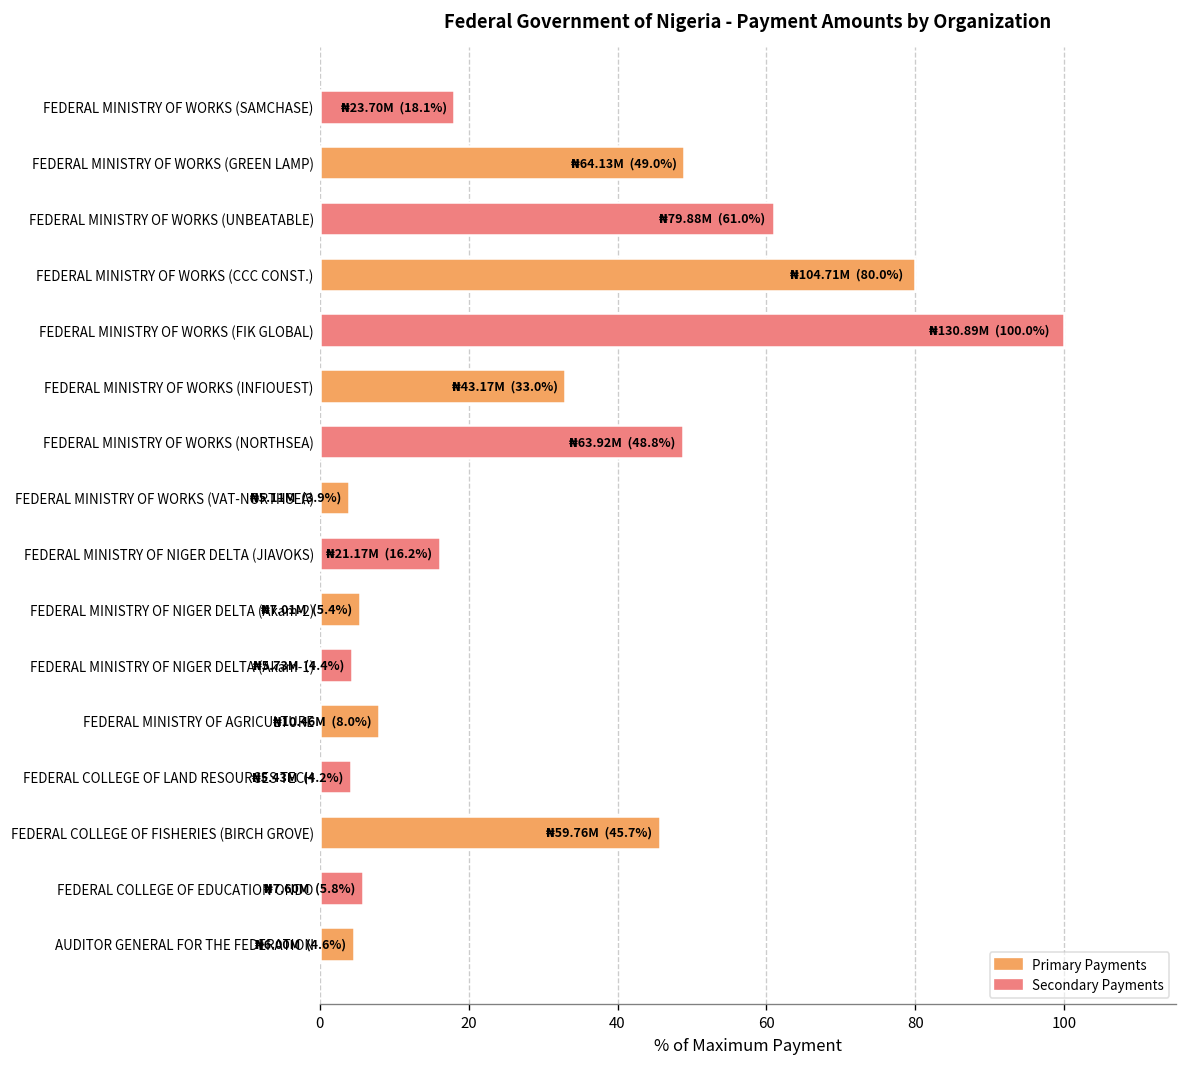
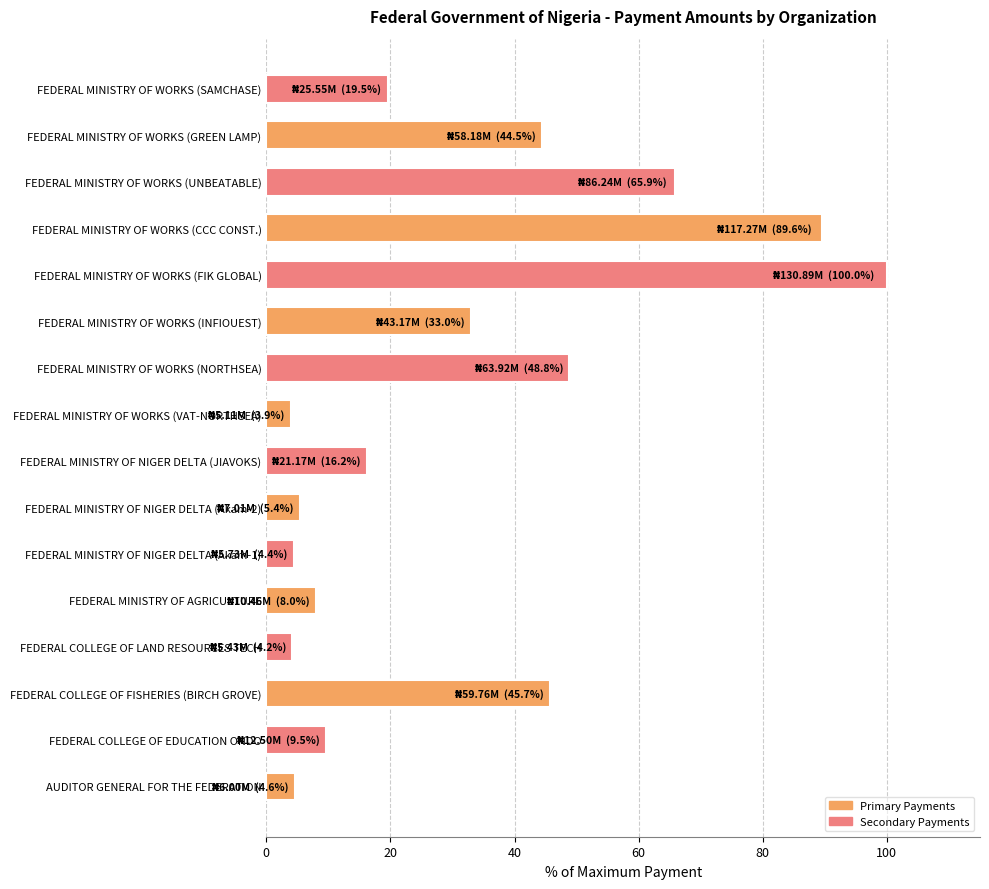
  {
-   "FEDERAL MINISTRY OF WORKS (SAMCHASE)": "23.70M (18.1%)",
-   "FEDERAL MINISTRY OF WORKS (GREEN LAMP)": "64.13M (49.0%)",
-   "FEDERAL MINISTRY OF WORKS (UNBEATABLE)": "79.88M (61.0%)",
-   "FEDERAL MINISTRY OF WORKS (CCC CONST.)": "104.71M (80.0%)",
+   "FEDERAL MINISTRY OF WORKS (SAMCHASE)": "25.55M (19.5%)",
+   "FEDERAL MINISTRY OF WORKS (GREEN LAMP)": "58.18M (44.5%)",
+   "FEDERAL MINISTRY OF WORKS (UNBEATABLE)": "86.24M (65.9%)",
+   "FEDERAL MINISTRY OF WORKS (CCC CONST.)": "117.27M (89.6%)",
    "FEDERAL MINISTRY OF WORKS (FIK GLOBAL)": "(100.0%)",
    "FEDERAL MINISTRY OF WORKS (INFIOUEST)": "(33.0%)",
    "FEDERAL MINISTRY OF WORKS (NORTHSEA)": "(48.8%)",
    "FEDERAL MINISTRY OF WORKS (VAT-NORTHSEA)": "(3.9%)",
    "FEDERAL MINISTRY OF NIGER DELTA (JIAVOKS)": "(16.2%)",
    "FEDERAL MINISTRY OF NIGER DELTA (Akam-2)": "(5.4%)",
    "FEDERAL MINISTRY OF NIGER DELTA (Akam-1)": "(4.4%)",
    "FEDERAL MINISTRY OF AGRICULTURE": "(8.0%)",
    "FEDERAL COLLEGE OF LAND RESOURCES TECH": "(4.2%)",
    "FEDERAL COLLEGE OF FISHERIES (BIRCH GROVE)": "(45.7%)",
-   "FEDERAL COLLEGE OF EDUCATION ONDO": "7.60M (5.8%)",
+   "FEDERAL COLLEGE OF EDUCATION ONDO": "12.50M (9.5%)",
    "AUDITOR GENERAL FOR THE FEDERATION": "(4.6%)"
  }
